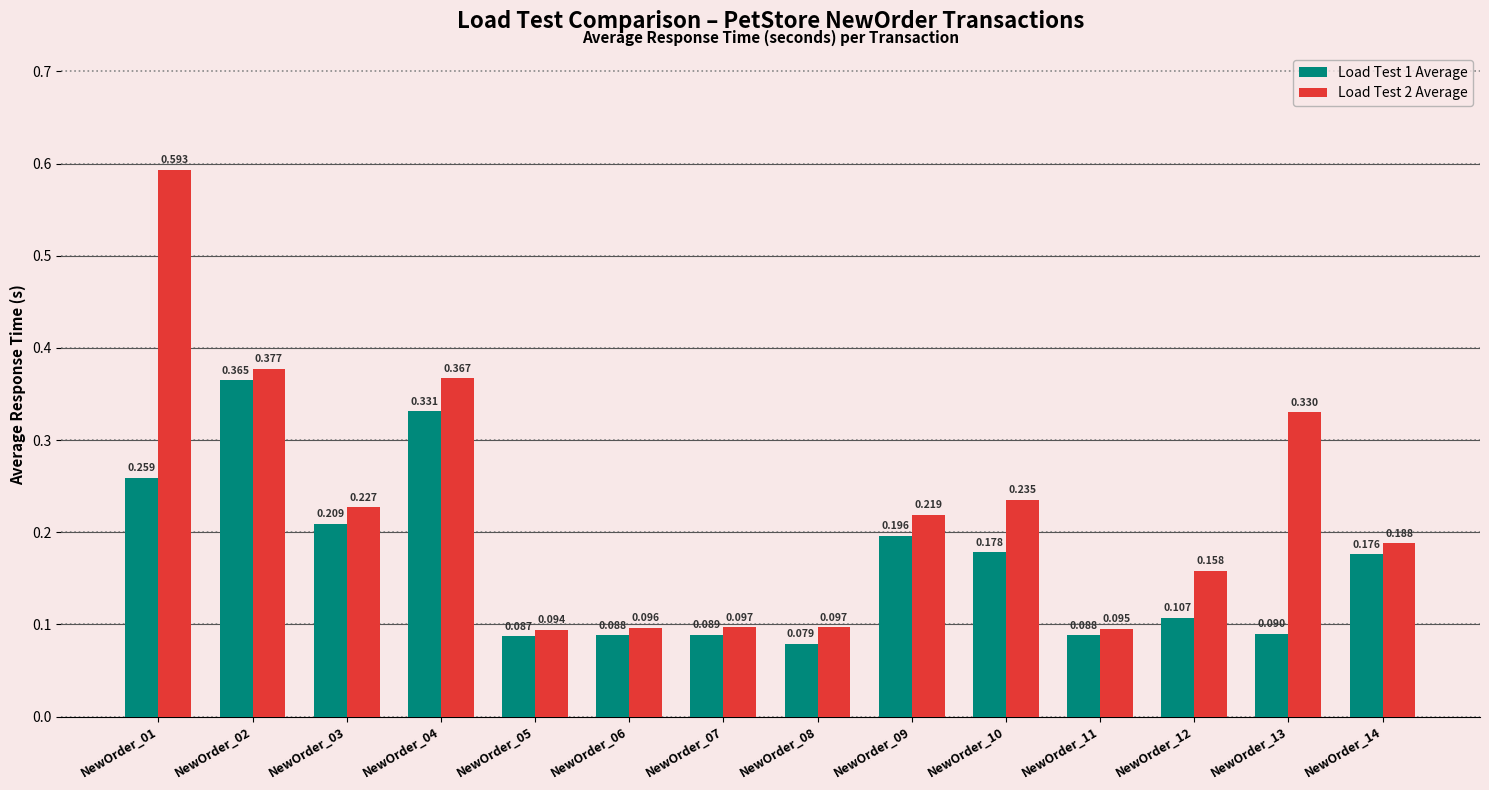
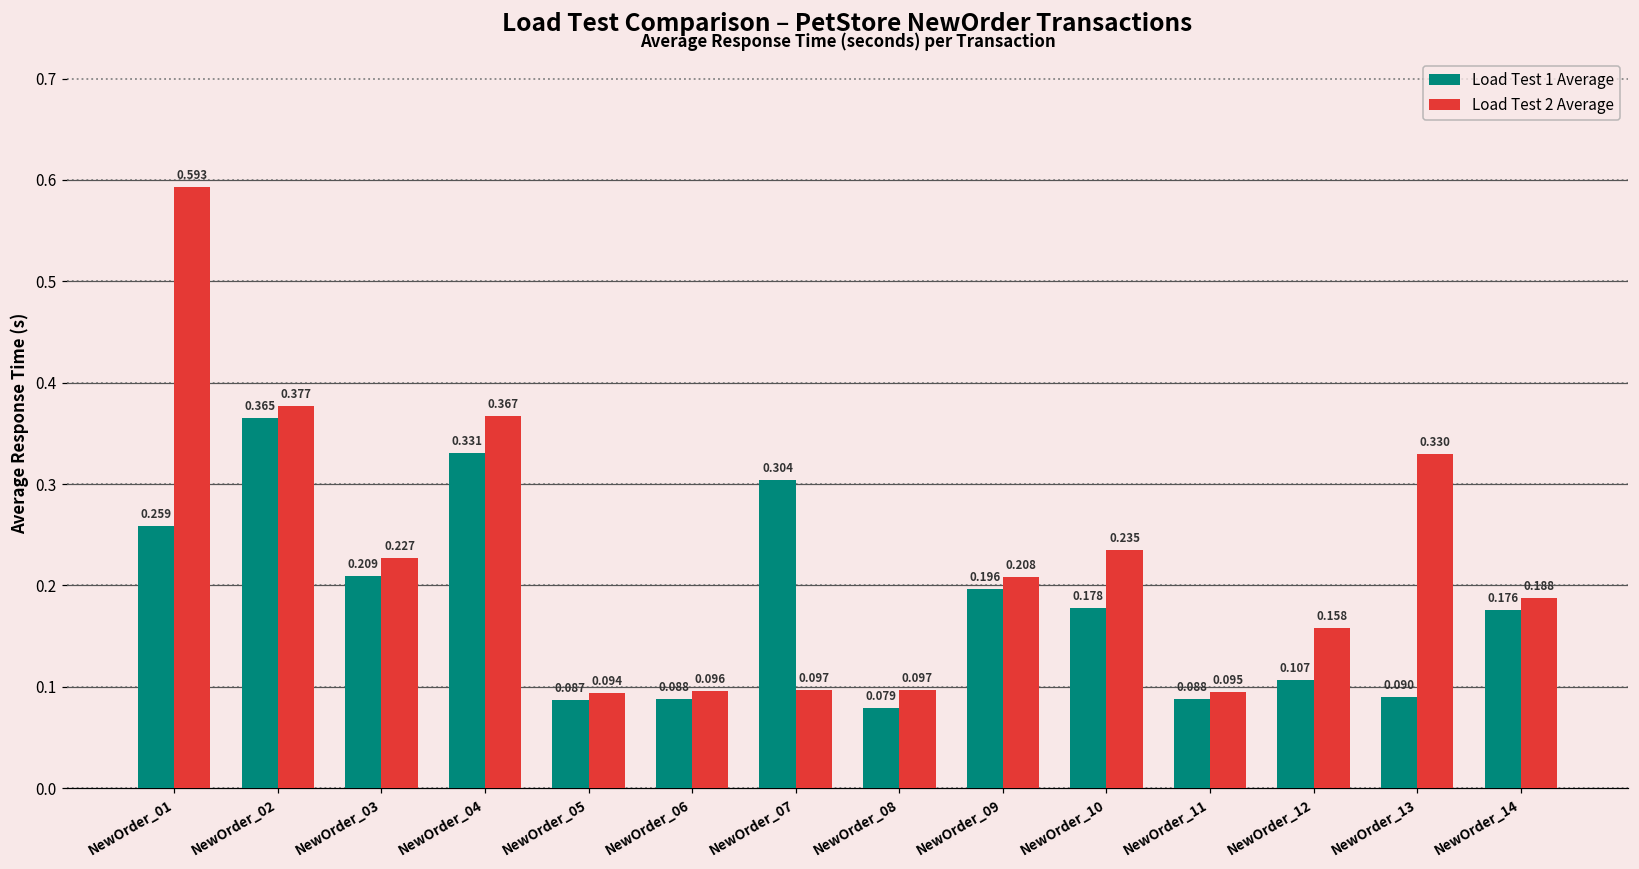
  {
    "Load Test 1 Average": {
      "NewOrder_01": 0.259,
      "NewOrder_02": 0.365,
      "NewOrder_03": 0.209,
      "NewOrder_04": 0.331,
      "NewOrder_05": 0.087,
      "NewOrder_06": 0.088,
-     "NewOrder_07": 0.089,
+     "NewOrder_07": 0.304,
      "NewOrder_08": 0.079,
      "NewOrder_09": 0.196,
      "NewOrder_10": 0.178,
      "NewOrder_11": 0.088,
      "NewOrder_12": 0.107,
      "NewOrder_13": 0.090,
      "NewOrder_14": 0.176
    },
    "Load Test 2 Average": {
      "NewOrder_01": 0.593,
      "NewOrder_02": 0.377,
      "NewOrder_03": 0.227,
      "NewOrder_04": 0.367,
      "NewOrder_05": 0.094,
      "NewOrder_06": 0.096,
      "NewOrder_07": 0.097,
      "NewOrder_08": 0.097,
-     "NewOrder_09": 0.219,
+     "NewOrder_09": 0.208,
      "NewOrder_10": 0.235,
      "NewOrder_11": 0.095,
      "NewOrder_12": 0.158,
      "NewOrder_13": 0.330,
      "NewOrder_14": 0.188
    }
  }
